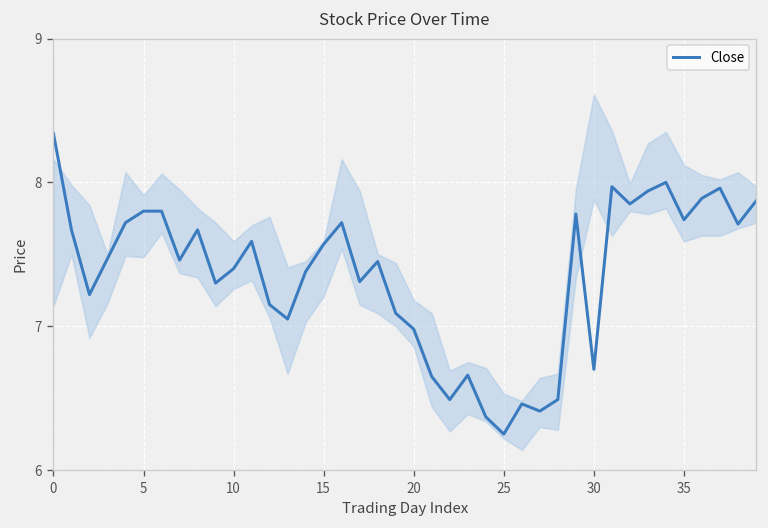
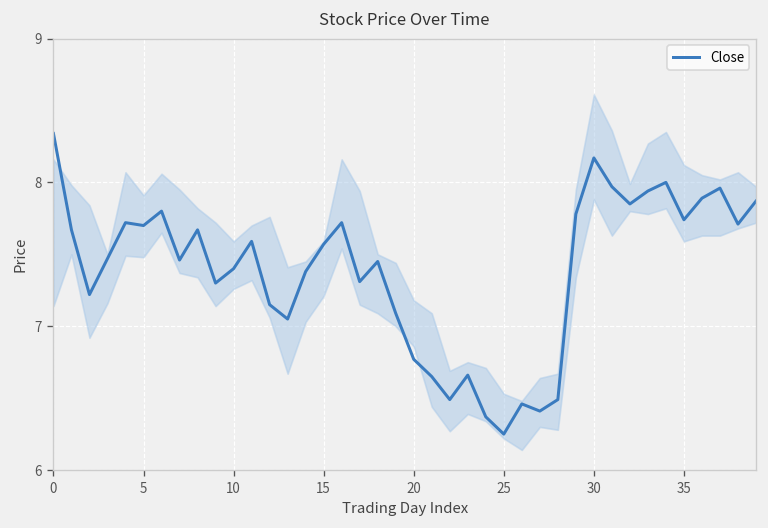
  {
    "Close": {
      "0": 8.34,
-     "5": 7.8,
+     "5": 7.7,
      "10": 7.40,
-     "20": 6.98,
+     "20": 6.77,
      "25": 6.25,
-     "30": 6.70,
+     "30": 8.17,
      "35": 7.74
    }
  }
